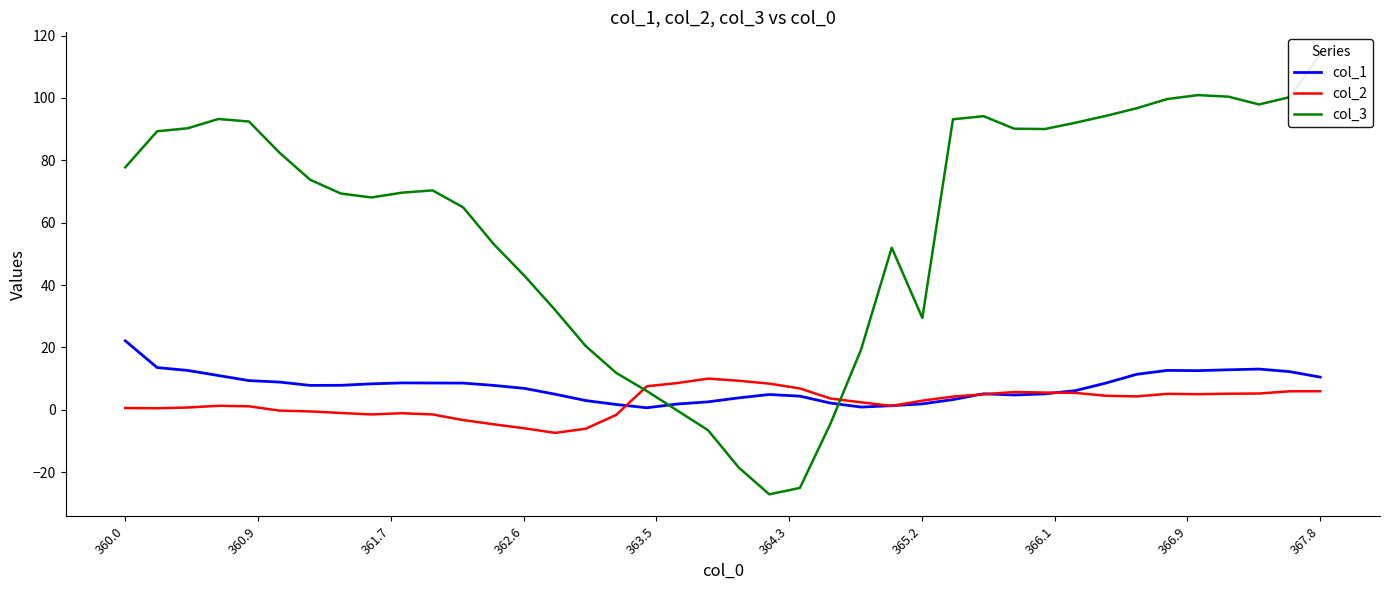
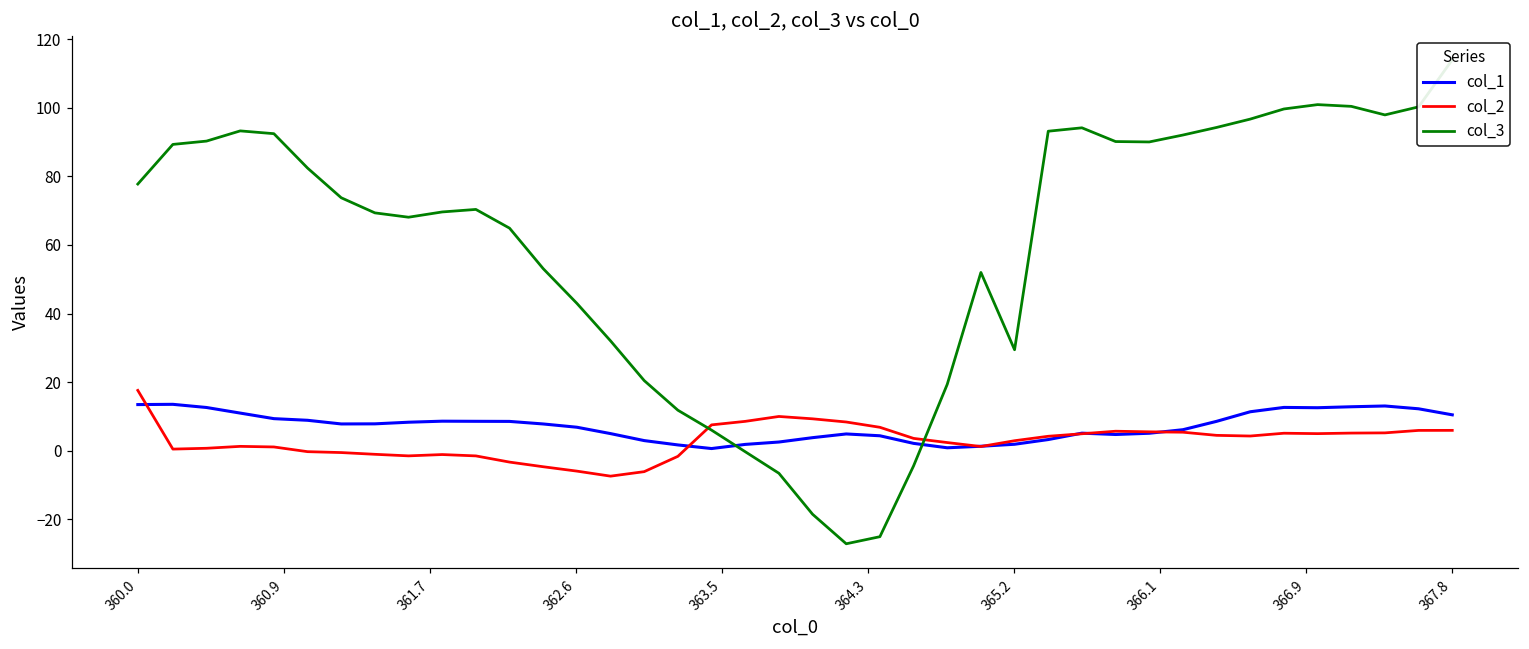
  {
    "col_1": {
-     "360.0": 22,
+     "360.0": 13,
      "365.2": 2,
      "367.8": 10
    },
    "col_2": {
-     "360.0": 1,
+     "360.0": 18,
      "365.2": 3,
      "367.8": 6
    },
    "col_3": {
      "360.0": 78,
      "365.2": 29
    }
  }
